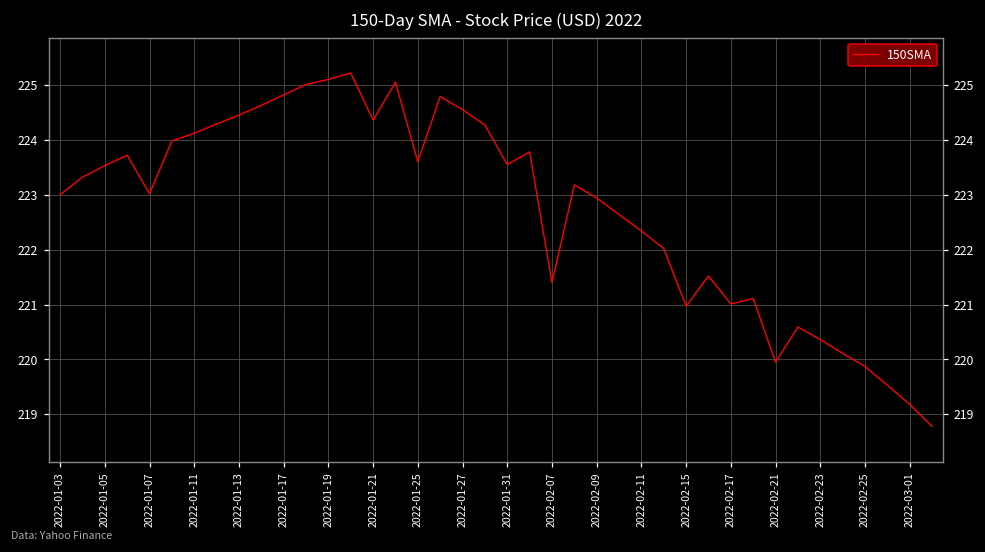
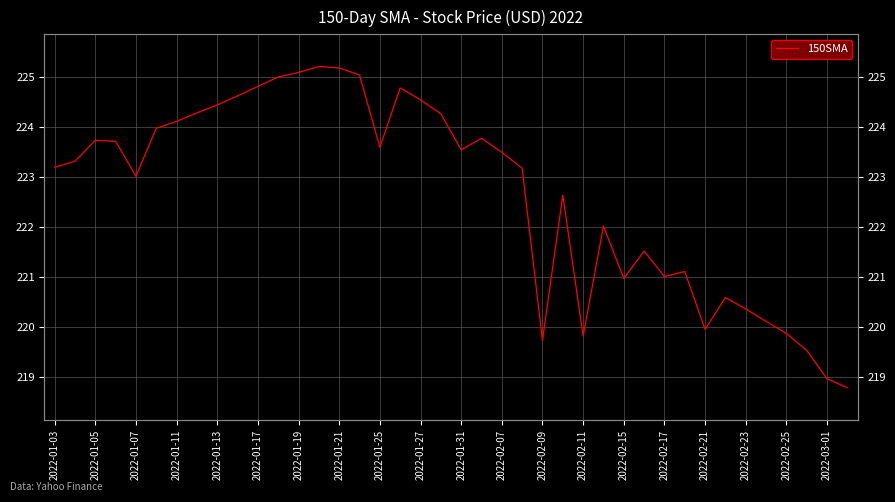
  {
-   "2022-01-03": 223.0,
-   "2022-01-05": 223.5,
+   "2022-01-03": 223.2,
+   "2022-01-05": 223.7,
    "2022-01-07": 223.0,
    "2022-01-11": 224.1,
    "2022-01-13": 224.5,
    "2022-01-17": 224.8,
    "2022-01-19": 225.1,
-   "2022-01-21": 224.4,
+   "2022-01-21": 225.2,
    "2022-01-25": 223.6,
    "2022-01-27": 224.6,
    "2022-01-31": 223.6,
-   "2022-02-07": 221.4,
-   "2022-02-09": 222.9,
-   "2022-02-11": 222.3,
+   "2022-02-07": 223.5,
+   "2022-02-09": 219.7,
+   "2022-02-11": 219.8,
    "2022-02-15": 221.0,
    "2022-02-17": 221.0,
    "2022-02-21": 220.0,
    "2022-02-23": 220.4,
    "2022-02-25": 219.9,
-   "2022-03-01": 219.2
+   "2022-03-01": 219.0
  }
